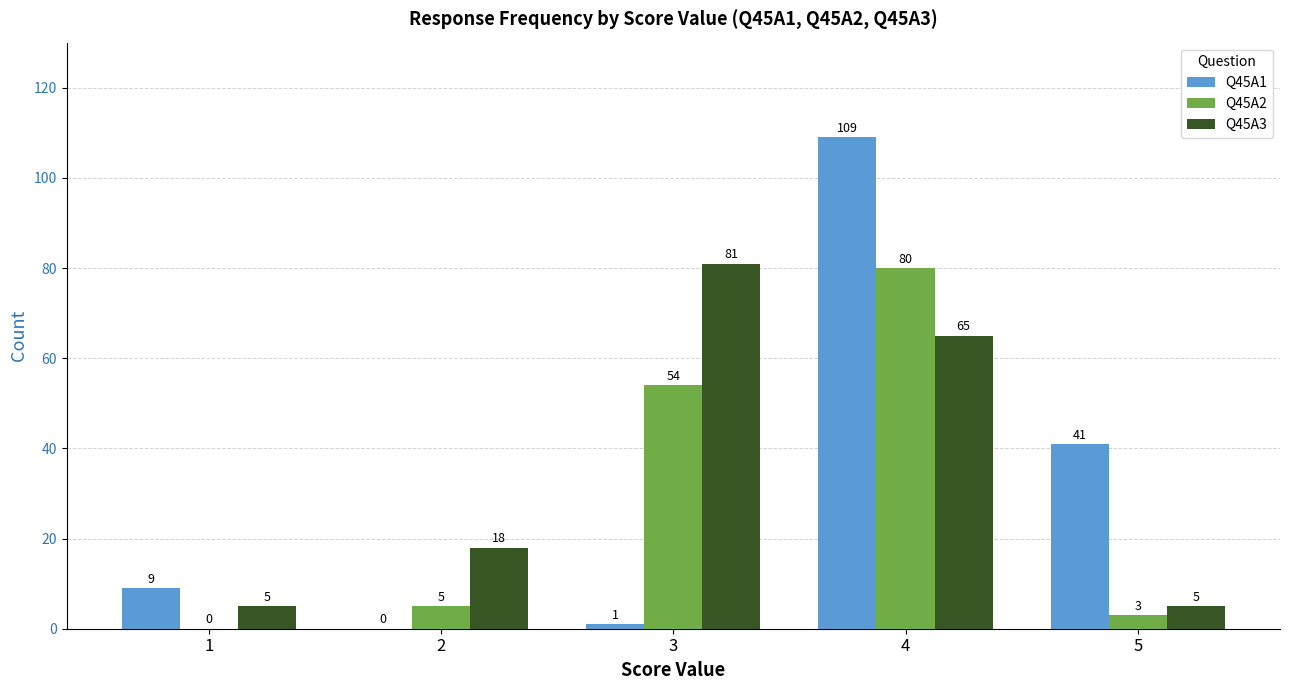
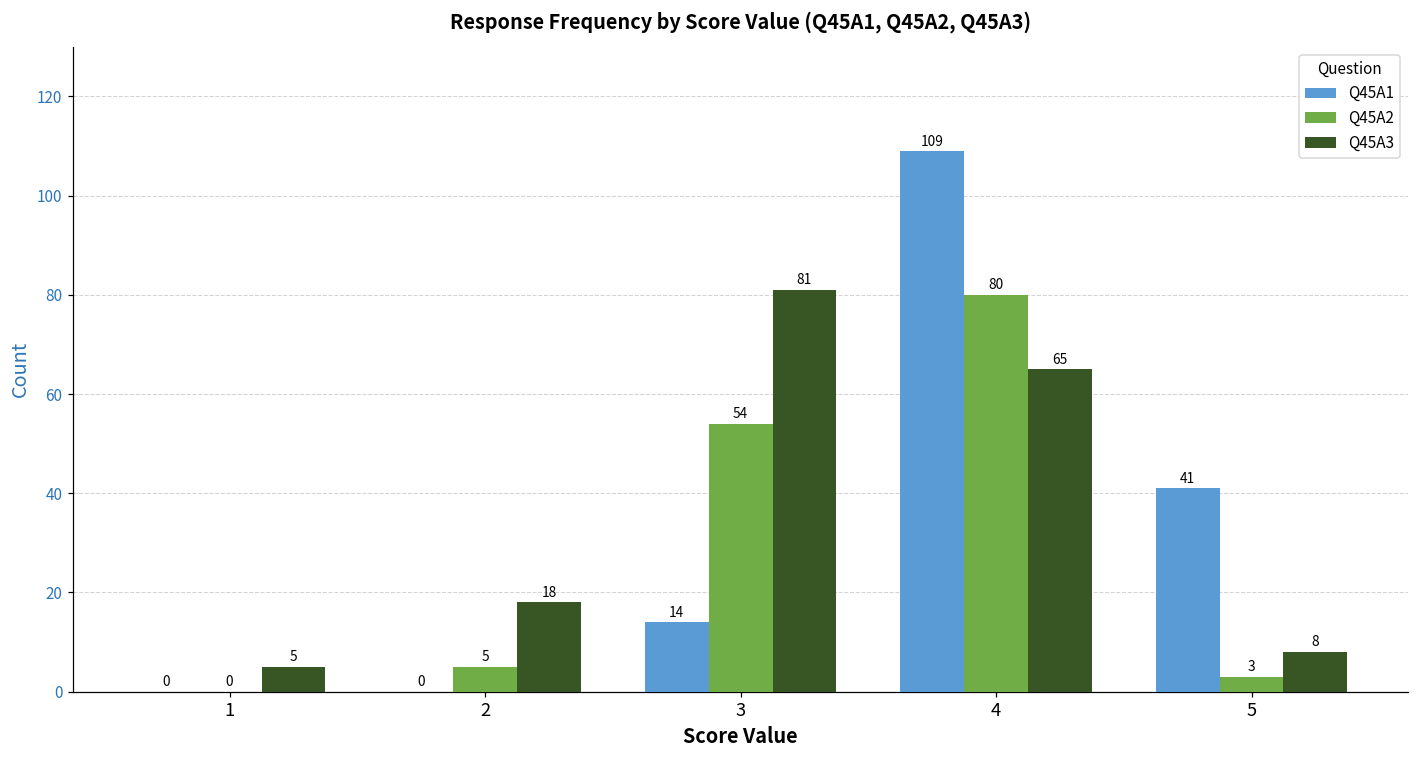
  {
    "Q45A1": {
-     "1": 9,
+     "1": 0,
      "2": 0,
-     "3": 1,
+     "3": 14,
      "4": 109,
      "5": 41
    },
    "Q45A2": {
      "1": 0,
      "2": 5,
      "3": 54,
      "4": 80,
      "5": 3
    },
    "Q45A3": {
      "1": 5,
      "2": 18,
      "3": 81,
      "4": 65,
-     "5": 5
+     "5": 8
    }
  }
